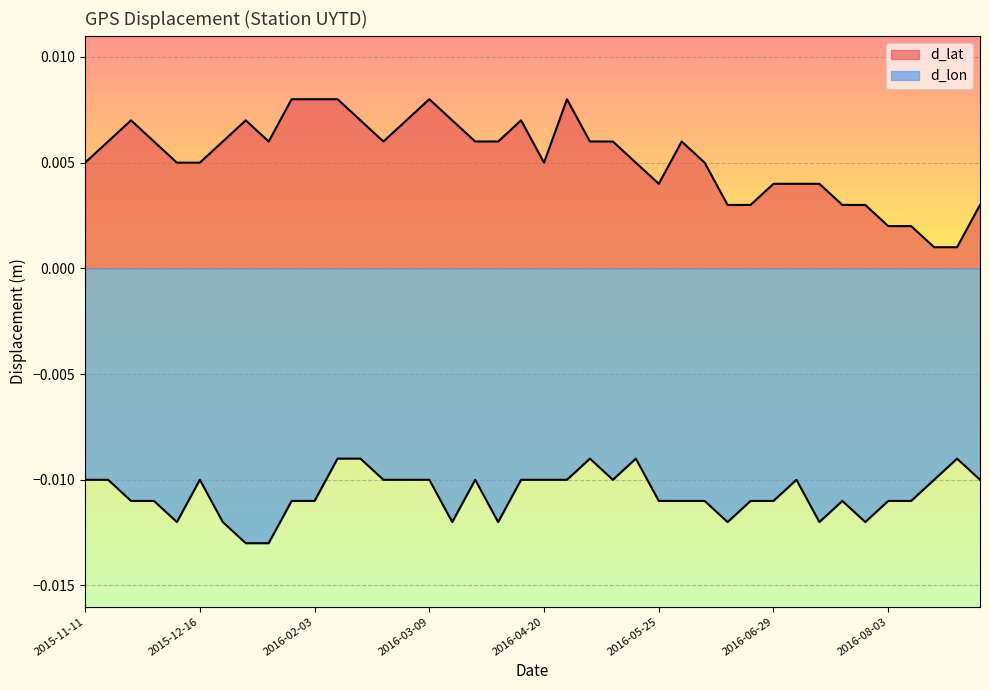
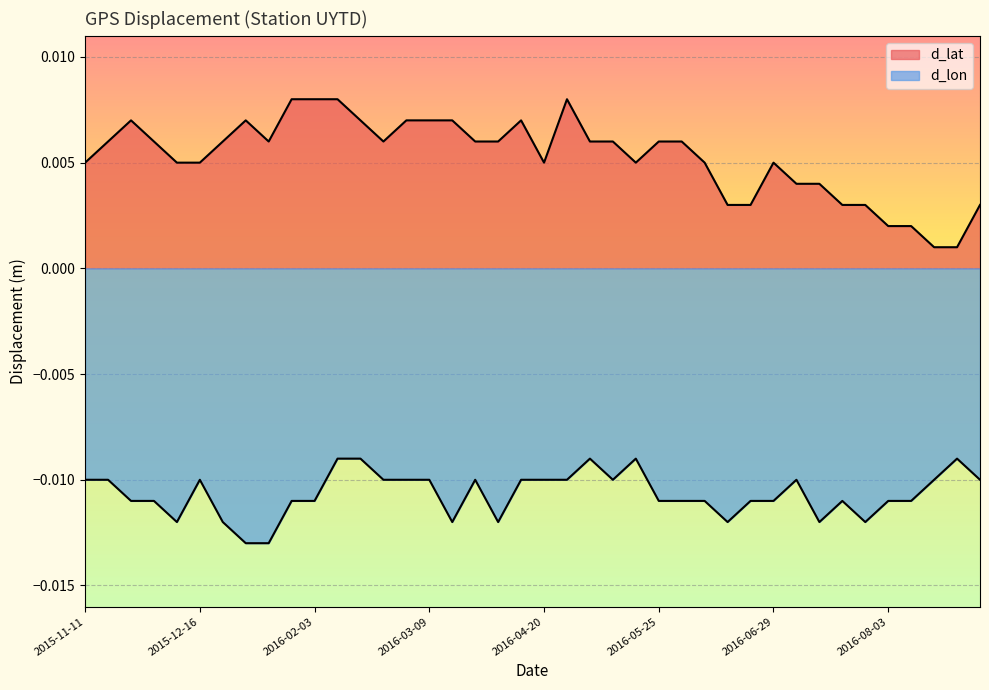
  {
    "d_lat": {
      "2015-11-11": 0.005,
      "2015-12-16": 0.005,
      "2016-02-03": 0.008,
-     "2016-03-09": 0.008,
+     "2016-03-09": 0.007,
      "2016-04-20": 0.005,
-     "2016-05-25": 0.004,
-     "2016-06-29": 0.004,
+     "2016-05-25": 0.006,
+     "2016-06-29": 0.005,
      "2016-08-03": 0.002
    }
  }
